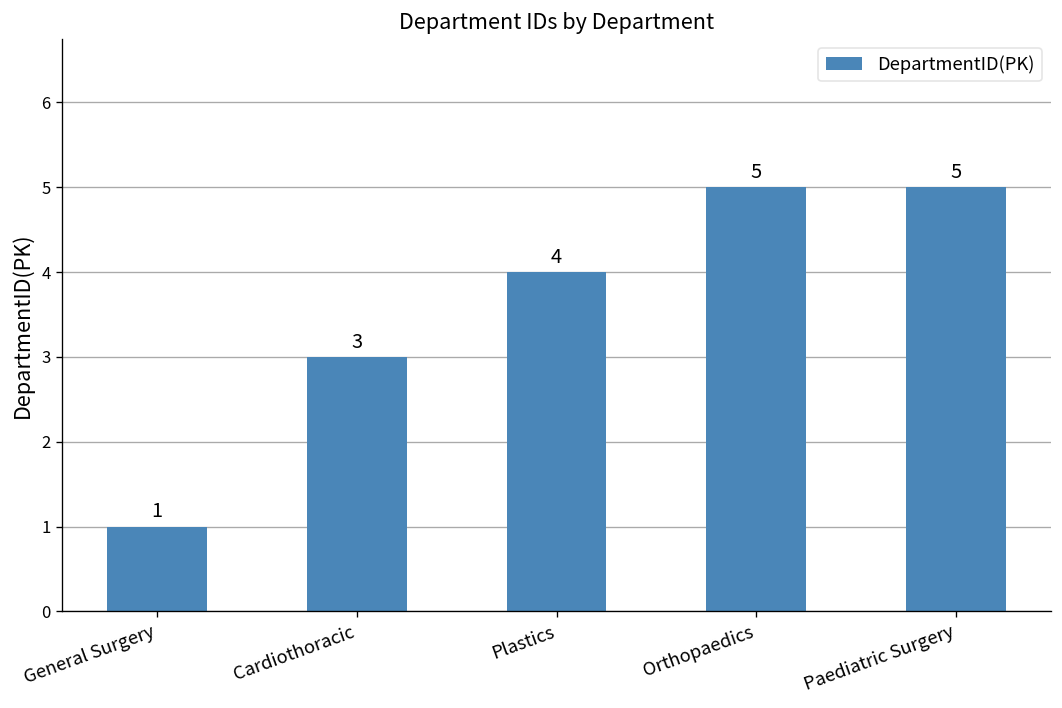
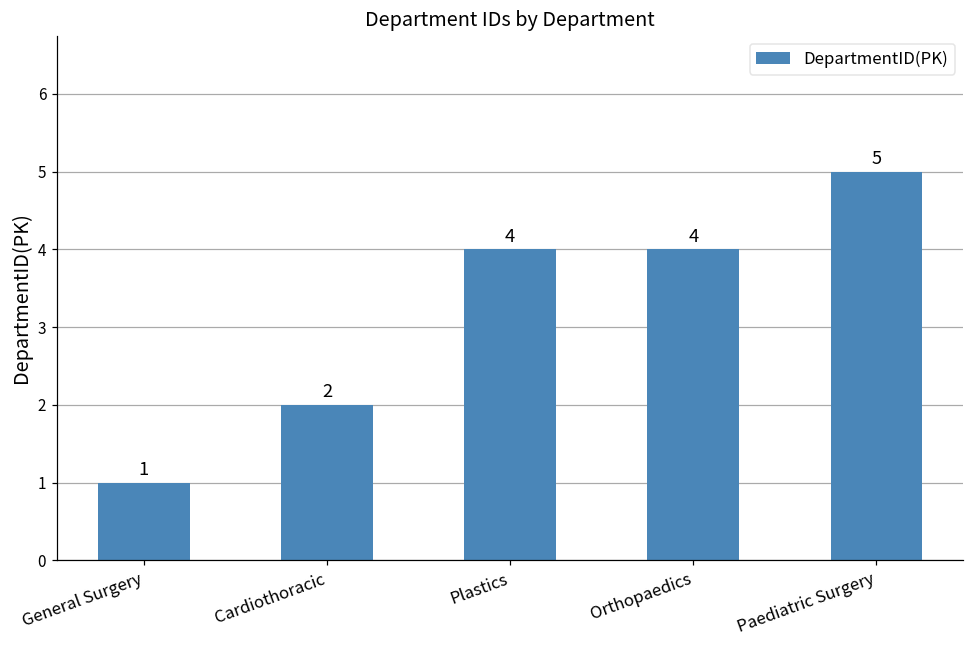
  {
    "General Surgery": 1,
-   "Cardiothoracic": 3,
+   "Cardiothoracic": 2,
    "Plastics": 4,
-   "Orthopaedics": 5,
+   "Orthopaedics": 4,
    "Paediatric Surgery": 5
  }
